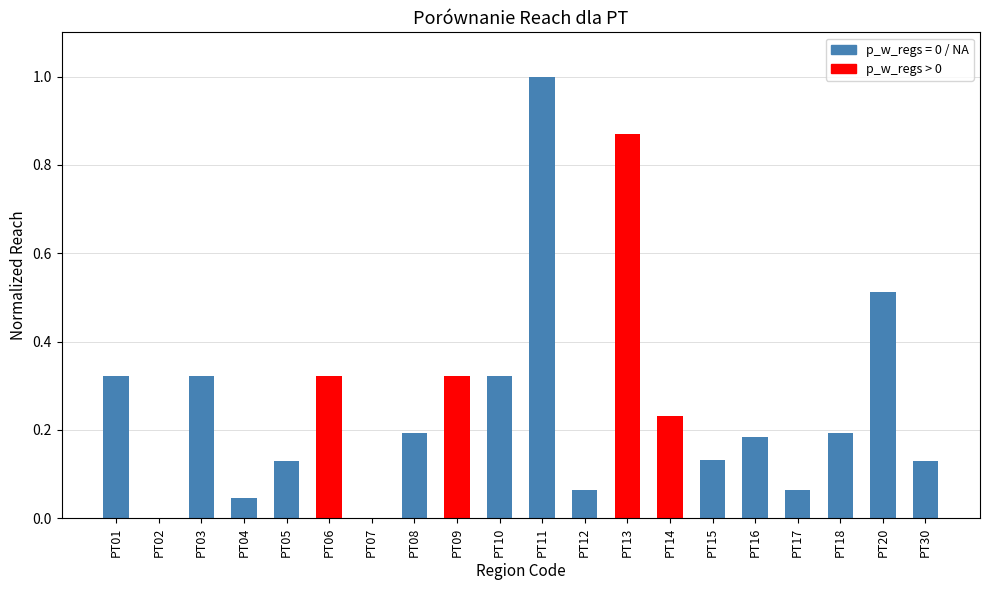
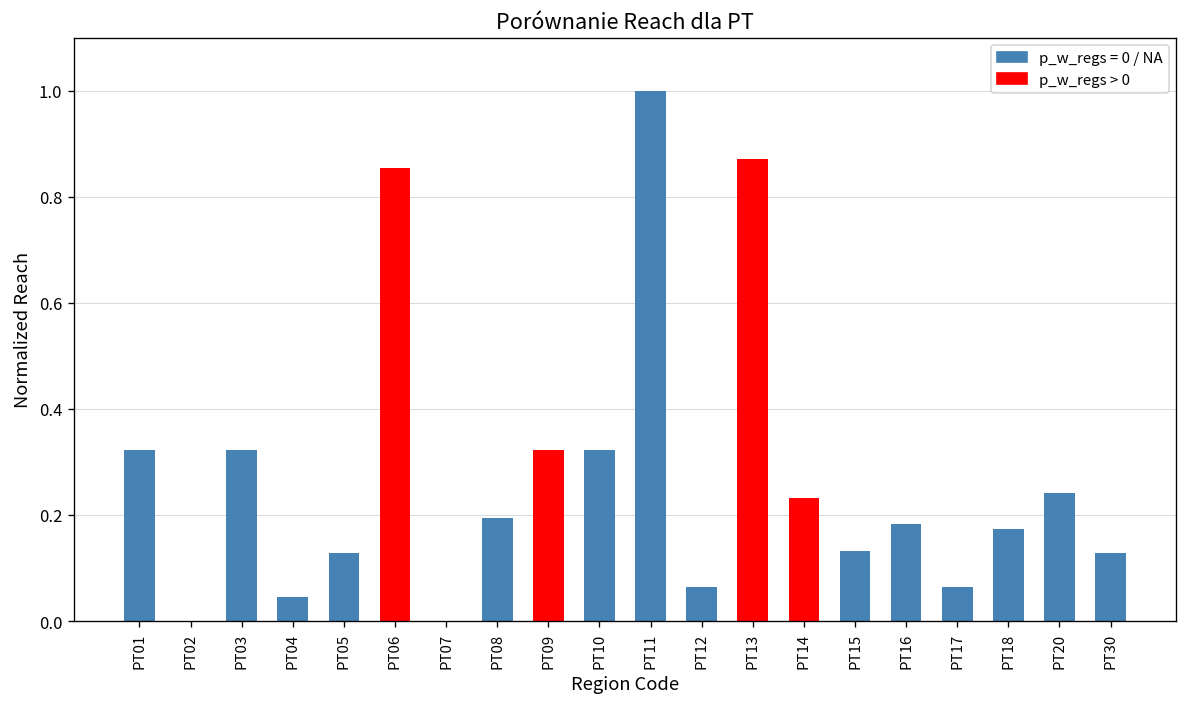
  {
    "PT01": 0.32,
    "PT02": 0.00,
    "PT03": 0.32,
    "PT04": 0.05,
    "PT05": 0.13,
-   "PT06": 0.32,
+   "PT06": 0.85,
    "PT07": 0.00,
    "PT08": 0.19,
    "PT09": 0.32,
    "PT10": 0.32,
    "PT11": 1.00,
    "PT12": 0.06,
    "PT13": 0.87,
    "PT14": 0.23,
    "PT15": 0.13,
    "PT16": 0.18,
    "PT17": 0.06,
-   "PT18": 0.19,
-   "PT20": 0.51,
+   "PT18": 0.17,
+   "PT20": 0.24,
    "PT30": 0.13
  }
